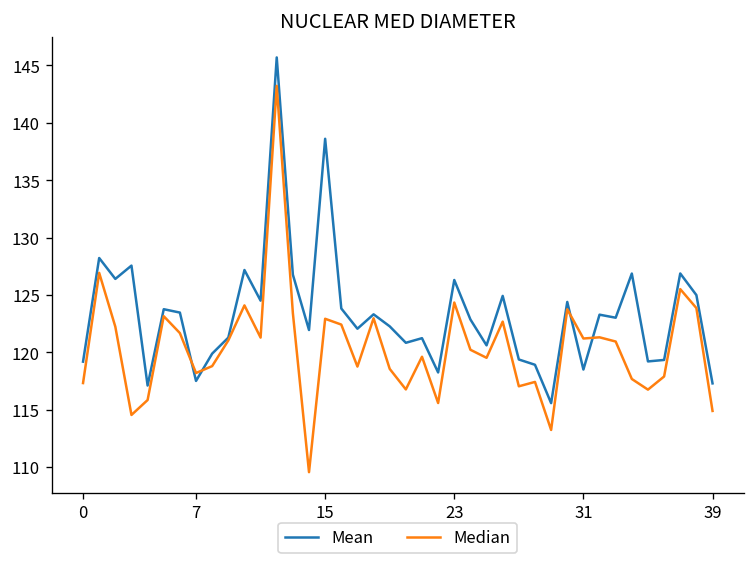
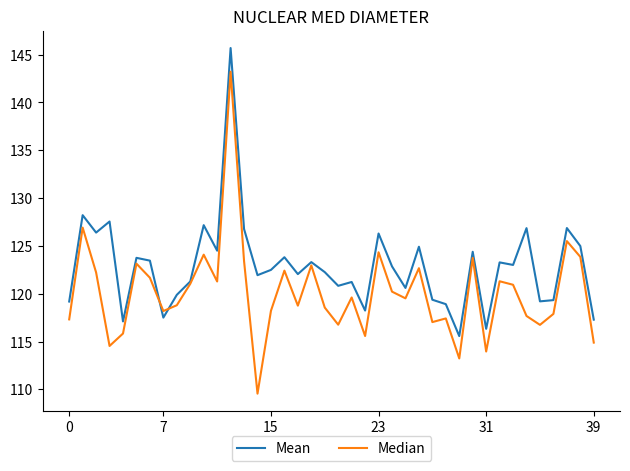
  {
    "Mean": {
      "0": 119,
      "7": 118,
-     "15": 139,
+     "15": 122,
      "23": 126,
-     "31": 118,
+     "31": 116,
      "39": 117
    },
    "Median": {
      "0": 117,
      "7": 118,
-     "15": 123,
+     "15": 118,
      "23": 124,
-     "31": 121,
+     "31": 114,
      "39": 115
    }
  }
